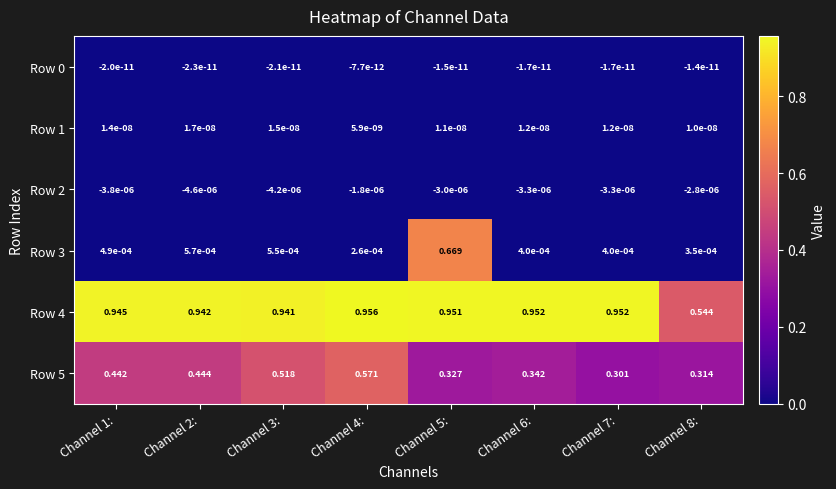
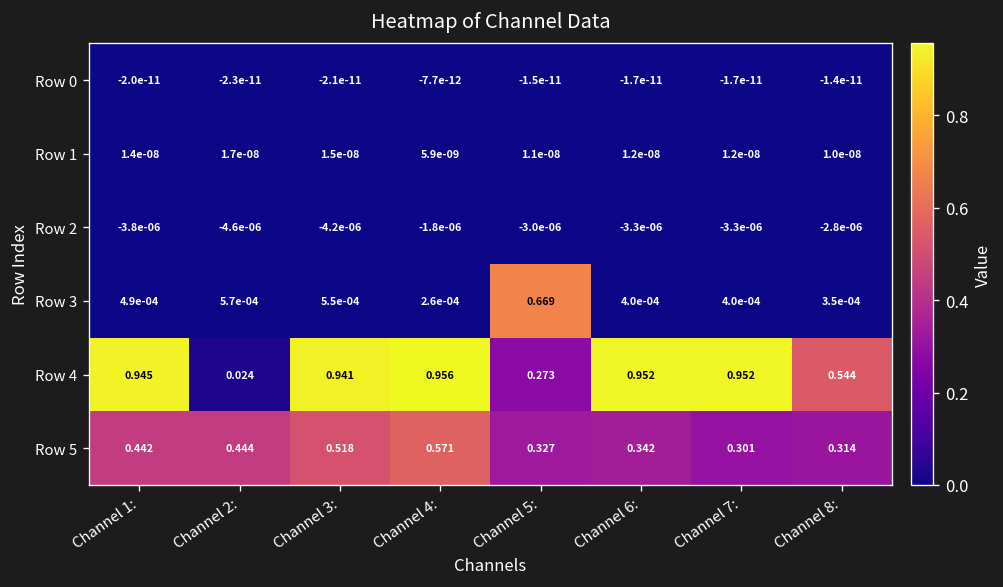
  {
    "Row 0": {
      "Channel 1:": "-2.0e-11",
      "Channel 2:": "-2.3e-11",
      "Channel 3:": "-2.1e-11",
      "Channel 4:": "-7.7e-12",
      "Channel 5:": "-1.5e-11",
      "Channel 6:": "-1.7e-11",
      "Channel 7:": "-1.7e-11",
      "Channel 8:": "-1.4e-11"
    },
    "Row 1": {
      "Channel 1:": "1.4e-08",
      "Channel 2:": "1.7e-08",
      "Channel 3:": "1.5e-08",
      "Channel 4:": "5.9e-09",
      "Channel 5:": "1.1e-08",
      "Channel 6:": "1.2e-08",
      "Channel 7:": "1.2e-08",
      "Channel 8:": "1.0e-08"
    },
    "Row 2": {
      "Channel 1:": "-3.8e-06",
      "Channel 2:": "-4.6e-06",
      "Channel 3:": "-4.2e-06",
      "Channel 4:": "-1.8e-06",
      "Channel 5:": "-3.0e-06",
      "Channel 6:": "-3.3e-06",
      "Channel 7:": "-3.3e-06",
      "Channel 8:": "-2.8e-06"
    },
    "Row 3": {
      "Channel 1:": "4.9e-04",
      "Channel 2:": "5.7e-04",
      "Channel 3:": "5.5e-04",
      "Channel 4:": "2.6e-04",
      "Channel 5:": "0.669",
      "Channel 6:": "4.0e-04",
      "Channel 7:": "4.0e-04",
      "Channel 8:": "3.5e-04"
    },
    "Row 4": {
      "Channel 1:": "0.945",
-     "Channel 2:": "0.942",
+     "Channel 2:": "0.024",
      "Channel 3:": "0.941",
      "Channel 4:": "0.956",
-     "Channel 5:": "0.951",
+     "Channel 5:": "0.273",
      "Channel 6:": "0.952",
      "Channel 7:": "0.952",
      "Channel 8:": "0.544"
    },
    "Row 5": {
      "Channel 1:": "0.442",
      "Channel 2:": "0.444",
      "Channel 3:": "0.518",
      "Channel 4:": "0.571",
      "Channel 5:": "0.327",
      "Channel 6:": "0.342",
      "Channel 7:": "0.301",
      "Channel 8:": "0.314"
    }
  }
